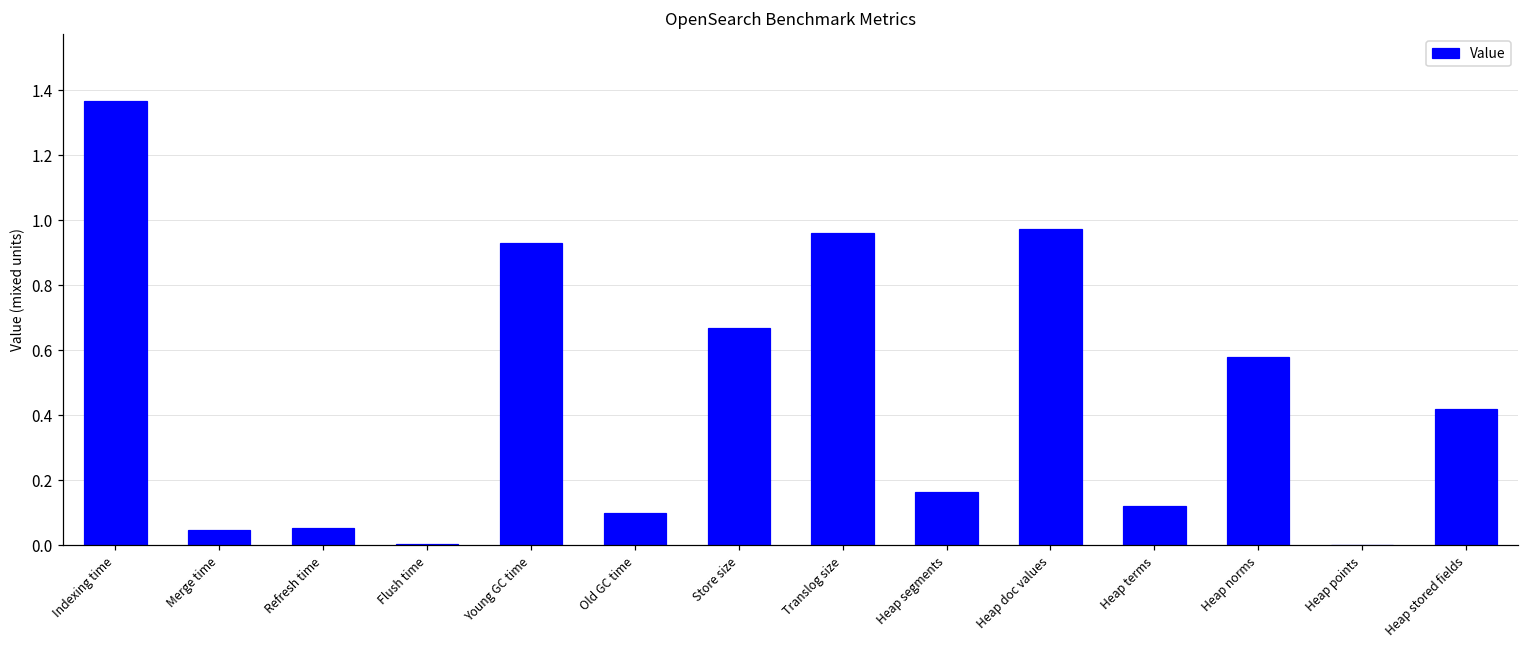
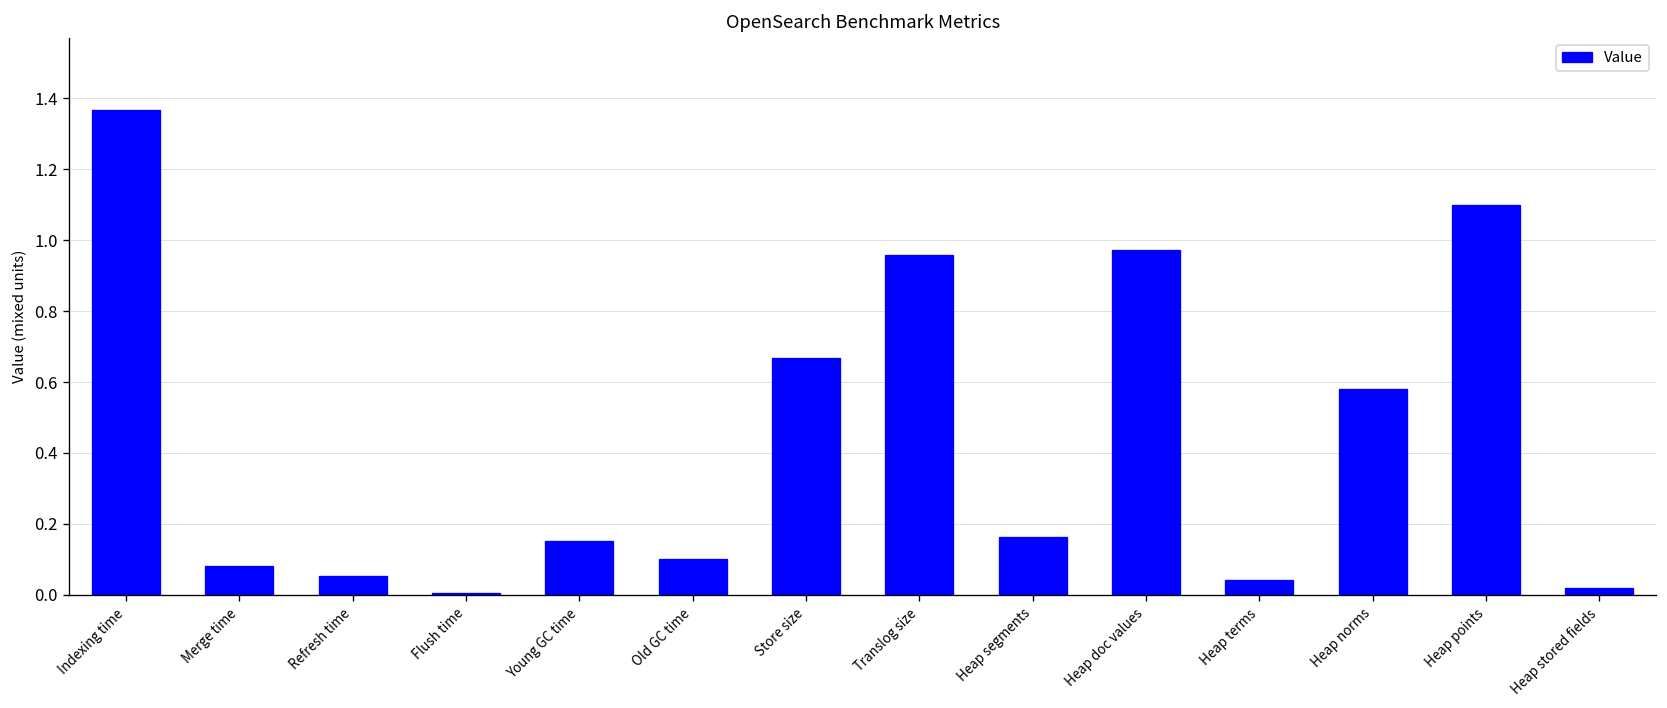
  {
    "Indexing time": 1.37,
-   "Merge time": 0.05,
+   "Merge time": 0.08,
    "Refresh time": 0.05,
-   "Young GC time": 0.93,
+   "Young GC time": 0.15,
    "Old GC time": 0.10,
    "Store size": 0.67,
    "Translog size": 0.96,
    "Heap segments": 0.16,
    "Heap doc values": 0.97,
-   "Heap terms": 0.12,
+   "Heap terms": 0.04,
    "Heap norms": 0.58,
-   "Heap points": 0.0,
-   "Heap stored fields": 0.42
+   "Heap points": 1.1,
+   "Heap stored fields": 0.02
  }
